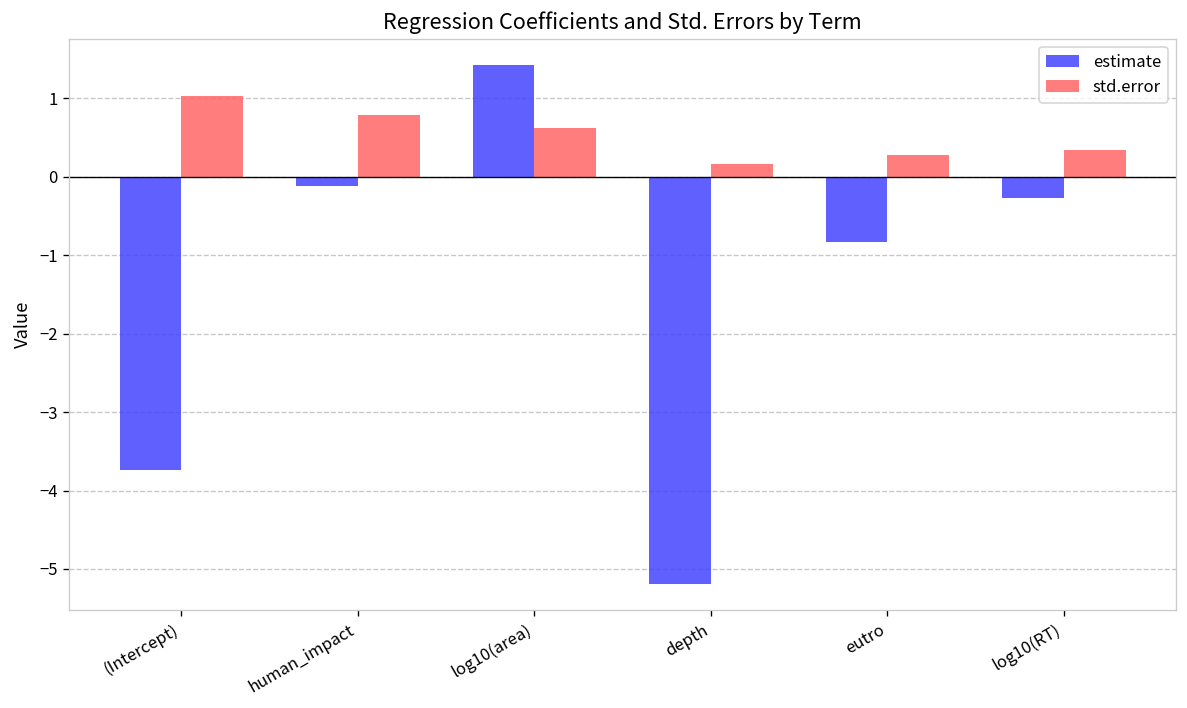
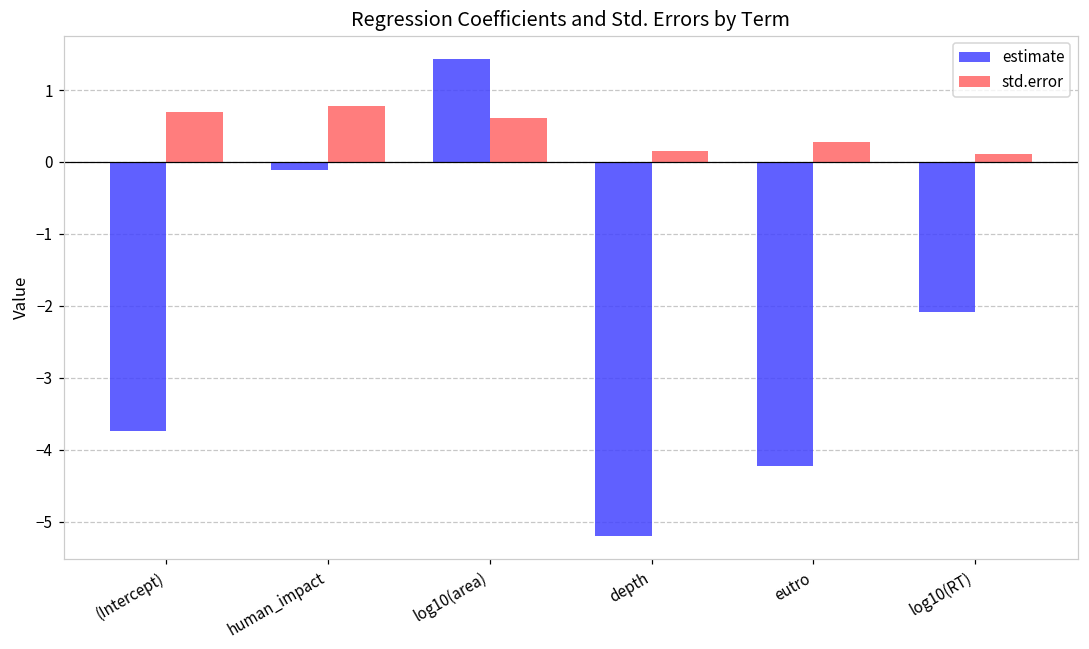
  {
    "estimate": {
      "(Intercept)": -3.7,
      "human_impact": -0.1,
      "log10(area)": 1.4,
      "depth": -5.2,
-     "eutro": -0.8,
-     "log10(RT)": -0.3
+     "eutro": -4.2,
+     "log10(RT)": -2.1
    },
    "std.error": {
-     "(Intercept)": 1.0,
+     "(Intercept)": 0.7,
      "human_impact": 0.8,
      "log10(area)": 0.6,
      "depth": 0.2,
      "eutro": 0.3,
-     "log10(RT)": 0.3
+     "log10(RT)": 0.1
    }
  }
